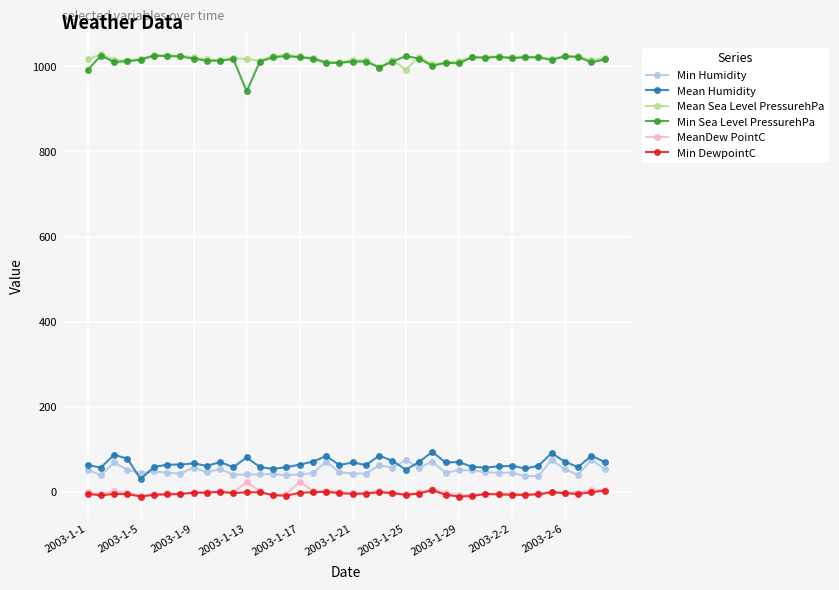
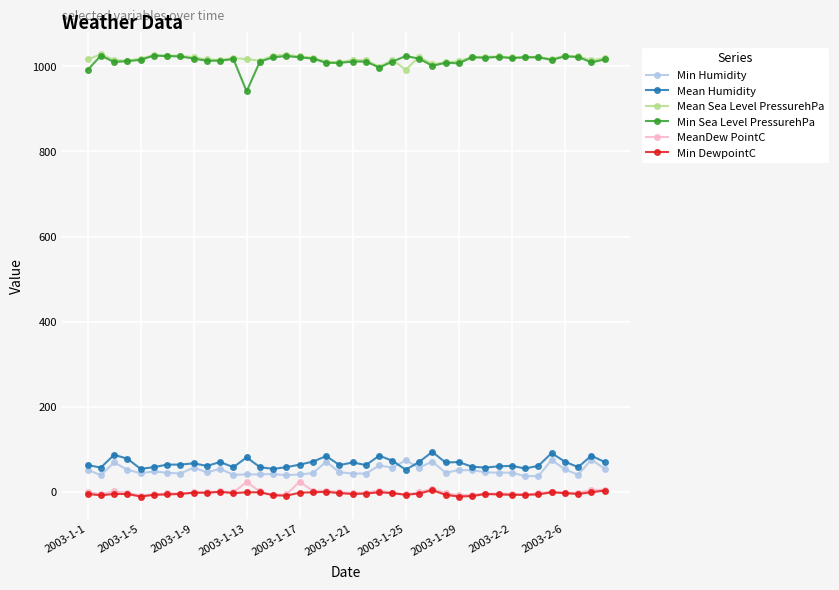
  {
    "Min Humidity": {
      "2003-1-1": 50,
      "2003-1-5": 40,
      "2003-1-9": 60,
      "2003-1-13": 40,
      "2003-1-17": 40,
      "2003-1-21": 40,
      "2003-1-25": 70,
      "2003-1-29": 50,
      "2003-2-2": 50,
      "2003-2-6": 50
    },
    "Mean Humidity": {
      "2003-1-1": 60,
-     "2003-1-5": 30,
+     "2003-1-5": 50,
      "2003-1-9": 70,
      "2003-1-13": 80,
      "2003-1-17": 60,
      "2003-1-21": 70,
      "2003-1-25": 50,
      "2003-1-29": 70,
      "2003-2-2": 60,
      "2003-2-6": 70
    },
    "Mean Sea Level PressurehPa": {
      "2003-1-1": 1020,
      "2003-1-13": 1020,
      "2003-1-25": 990
    },
    "Min Sea Level PressurehPa": {
      "2003-1-1": 990,
      "2003-1-13": 940,
      "2003-1-25": 1020
    },
    "MeanDew PointC": {
      "2003-1-13": 20,
      "2003-1-17": 20
    },
    "Min DewpointC": {
      "2003-1-13": 0,
      "2003-1-17": 0
    }
  }
